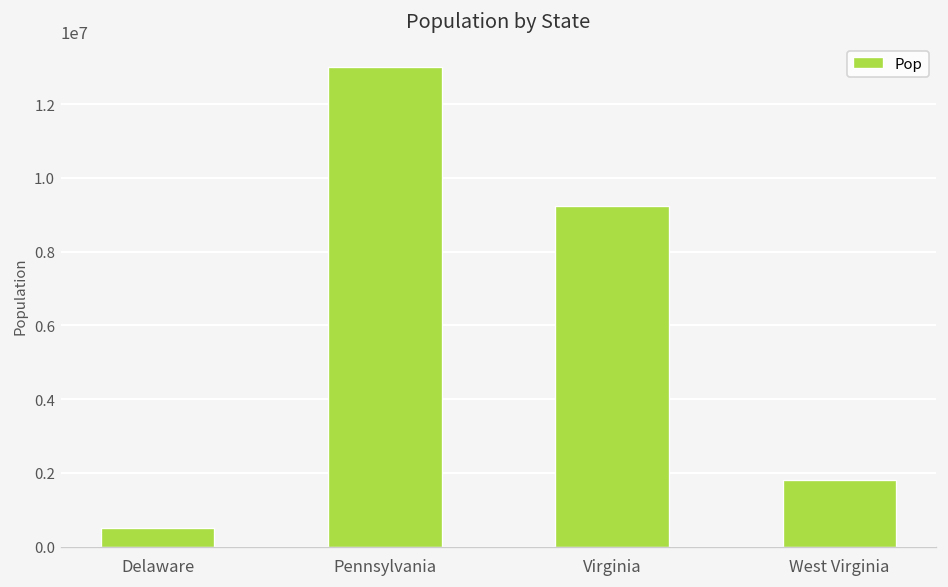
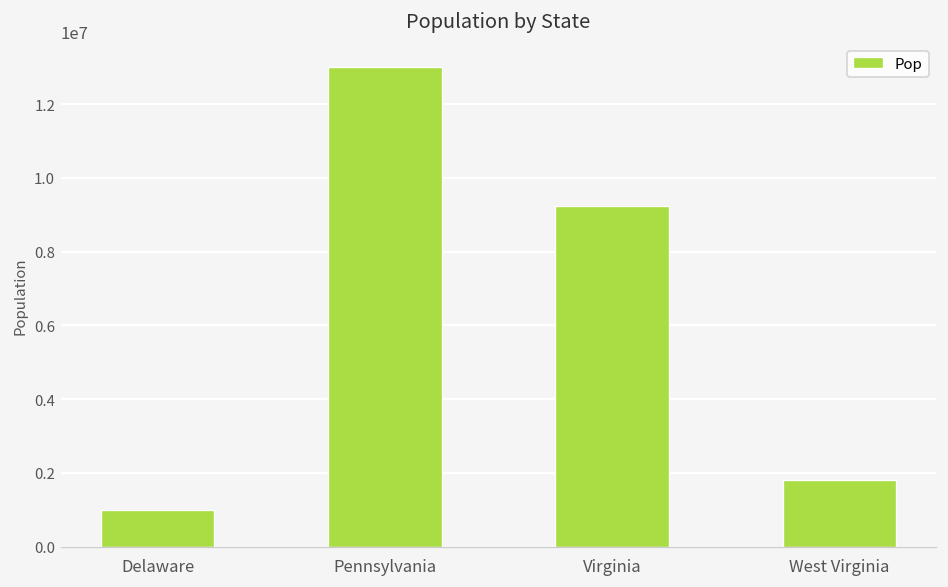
  {
-   "Delaware": 500000,
+   "Delaware": 1000000,
    "Pennsylvania": 13000000,
    "Virginia": 9300000,
    "West Virginia": 1800000
  }
